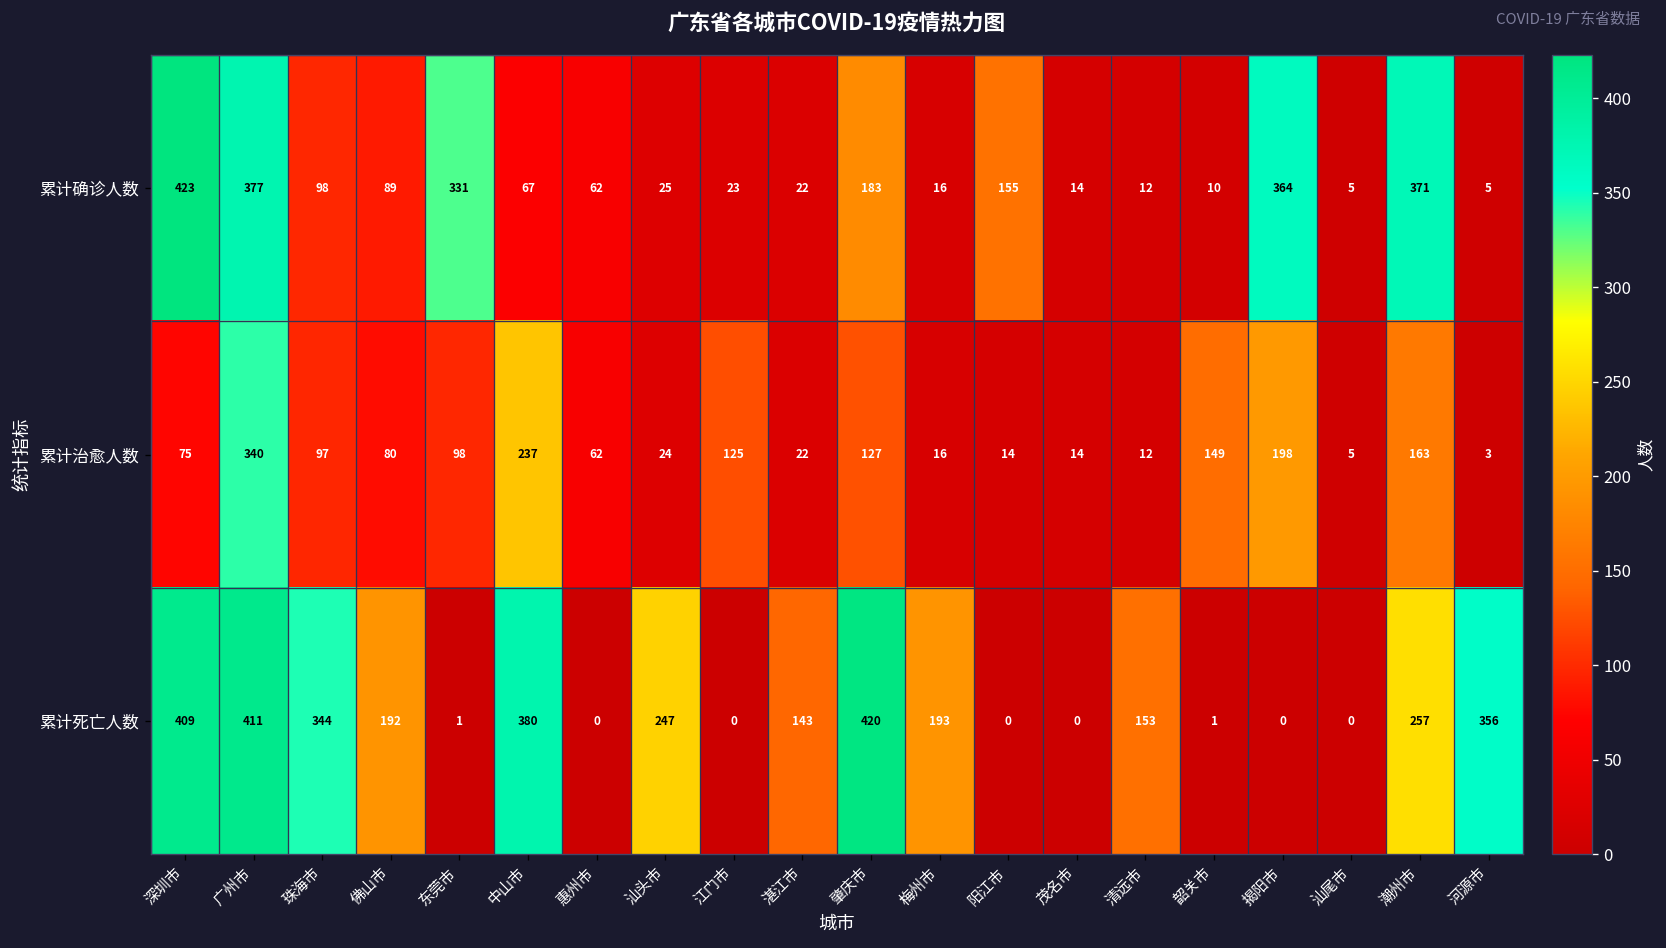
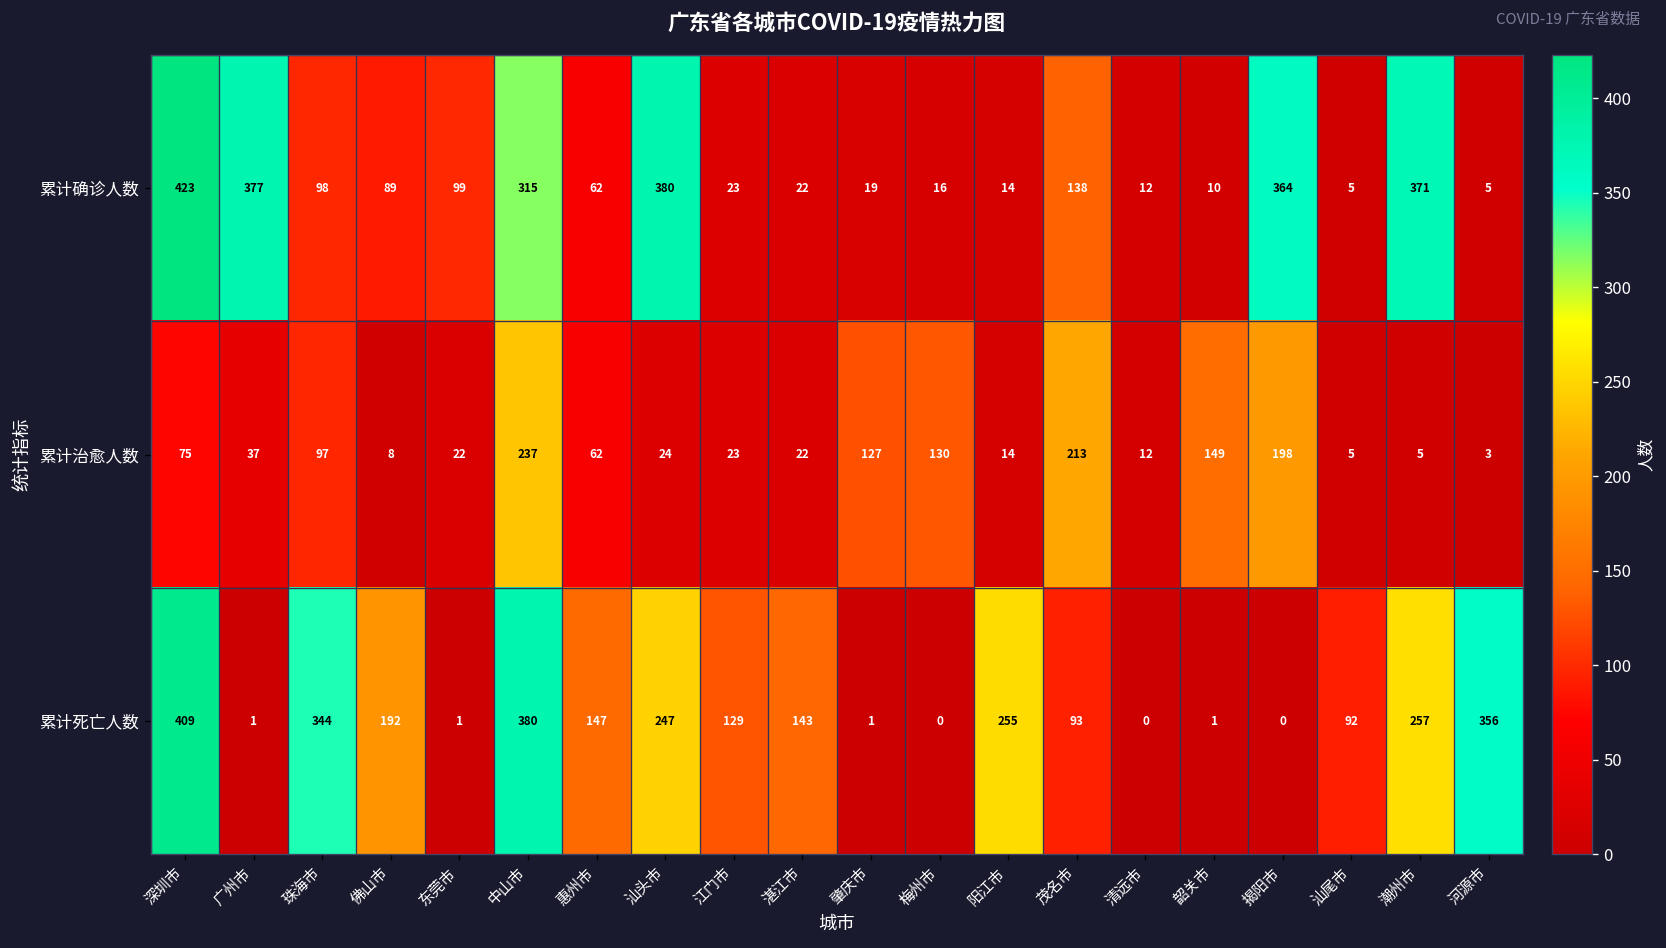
  {
    "累计确诊人数": {
      "深圳市": 423,
      "广州市": 377,
      "珠海市": 98,
      "佛山市": 89,
-     "东莞市": 331,
-     "中山市": 67,
+     "东莞市": 99,
+     "中山市": 315,
      "惠州市": 62,
-     "汕头市": 25,
+     "汕头市": 380,
      "江门市": 23,
      "湛江市": 22,
-     "肇庆市": 183,
+     "肇庆市": 19,
      "梅州市": 16,
-     "阳江市": 155,
-     "茂名市": 14,
+     "阳江市": 14,
+     "茂名市": 138,
      "清远市": 12,
      "韶关市": 10,
      "揭阳市": 364,
      "汕尾市": 5,
      "潮州市": 371,
      "河源市": 5
    },
    "累计治愈人数": {
      "深圳市": 75,
-     "广州市": 340,
+     "广州市": 37,
      "珠海市": 97,
-     "佛山市": 80,
-     "东莞市": 98,
+     "佛山市": 8,
+     "东莞市": 22,
      "中山市": 237,
      "惠州市": 62,
      "汕头市": 24,
-     "江门市": 125,
+     "江门市": 23,
      "湛江市": 22,
      "肇庆市": 127,
-     "梅州市": 16,
+     "梅州市": 130,
      "阳江市": 14,
-     "茂名市": 14,
+     "茂名市": 213,
      "清远市": 12,
      "韶关市": 149,
      "揭阳市": 198,
      "汕尾市": 5,
-     "潮州市": 163,
+     "潮州市": 5,
      "河源市": 3
    },
    "累计死亡人数": {
      "深圳市": 409,
-     "广州市": 411,
+     "广州市": 1,
      "珠海市": 344,
      "佛山市": 192,
      "东莞市": 1,
      "中山市": 380,
-     "惠州市": 0,
+     "惠州市": 147,
      "汕头市": 247,
-     "江门市": 0,
+     "江门市": 129,
      "湛江市": 143,
-     "肇庆市": 420,
-     "梅州市": 193,
-     "阳江市": 0,
-     "茂名市": 0,
-     "清远市": 153,
+     "肇庆市": 1,
+     "梅州市": 0,
+     "阳江市": 255,
+     "茂名市": 93,
+     "清远市": 0,
      "韶关市": 1,
      "揭阳市": 0,
-     "汕尾市": 0,
+     "汕尾市": 92,
      "潮州市": 257,
      "河源市": 356
    }
  }
